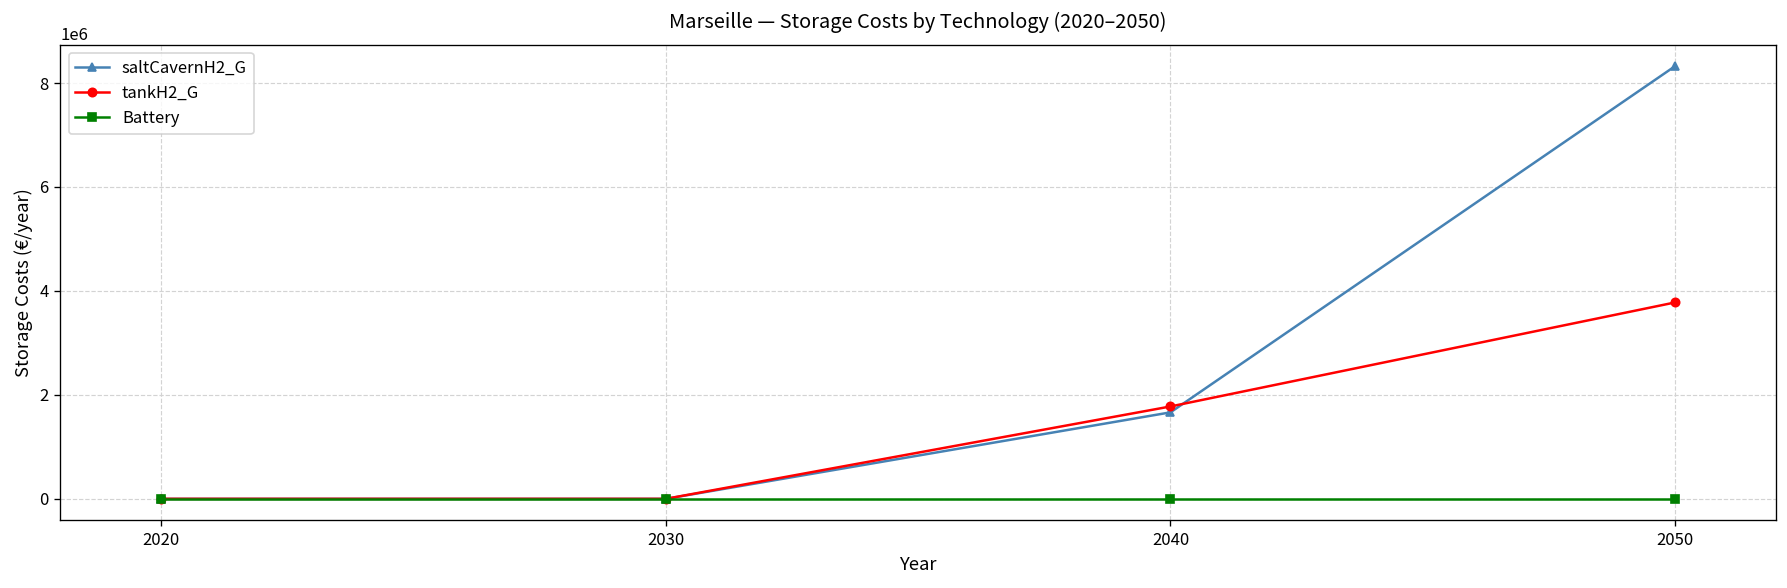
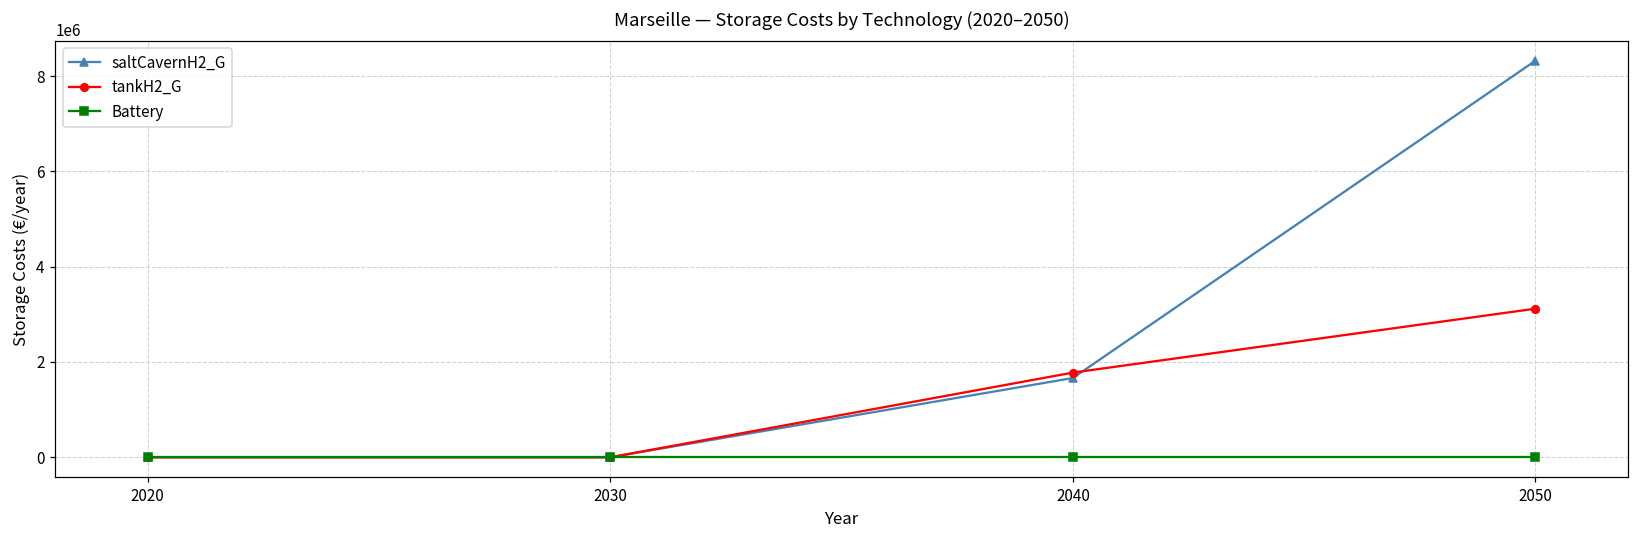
  {
    "saltCavernH2_G": {
      "2040": 1700000,
      "2050": 8300000
    },
    "tankH2_G": {
      "2040": 1800000,
-     "2050": 3800000
+     "2050": 3100000
    },
    "Battery": {
      "2040": 0,
      "2050": 0
    }
  }
